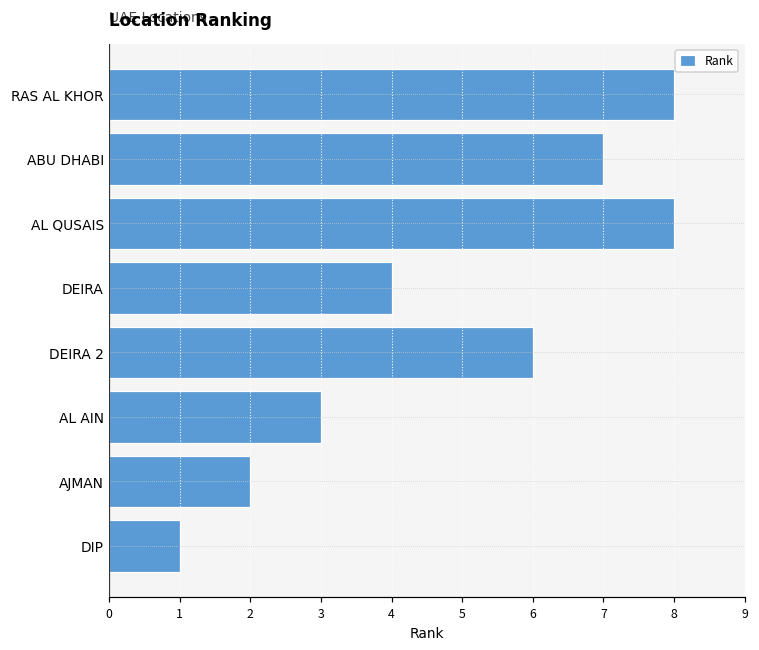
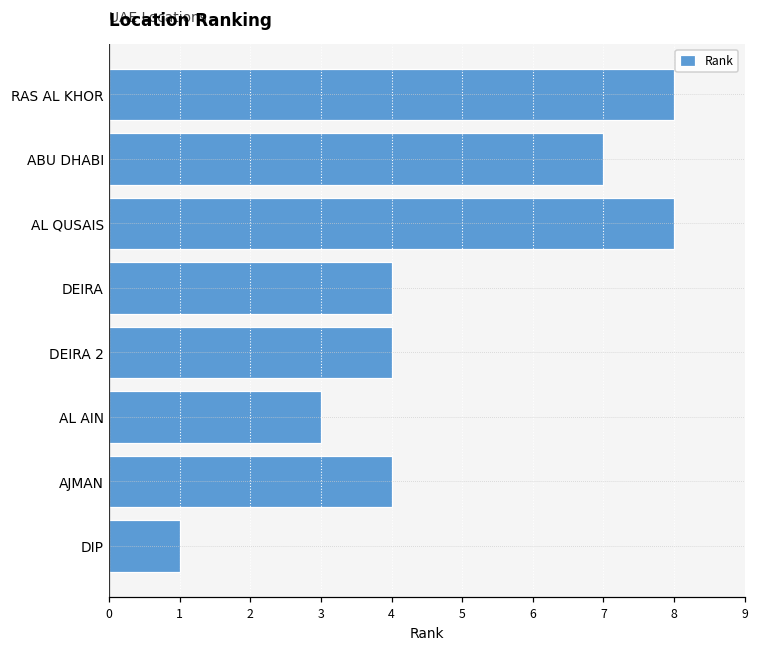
  {
    "RAS AL KHOR": 8,
    "ABU DHABI": 7,
    "AL QUSAIS": 8,
    "DEIRA": 4,
-   "DEIRA 2": 6,
+   "DEIRA 2": 4,
    "AL AIN": 3,
-   "AJMAN": 2,
+   "AJMAN": 4,
    "DIP": 1
  }
